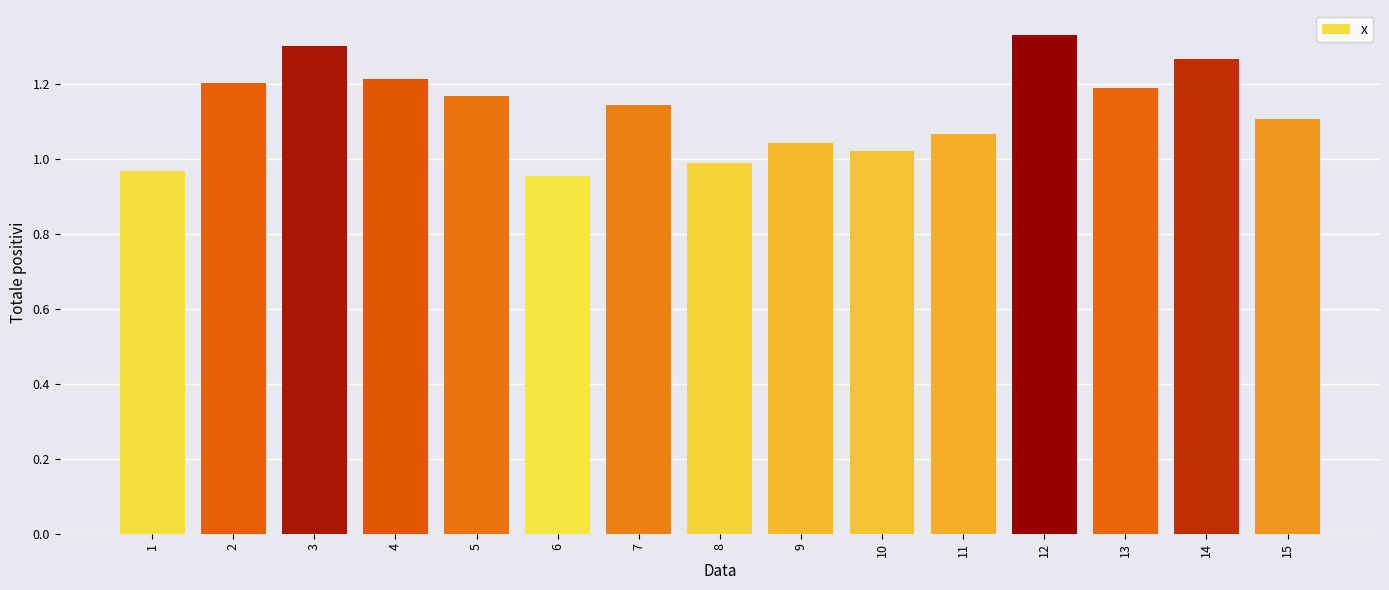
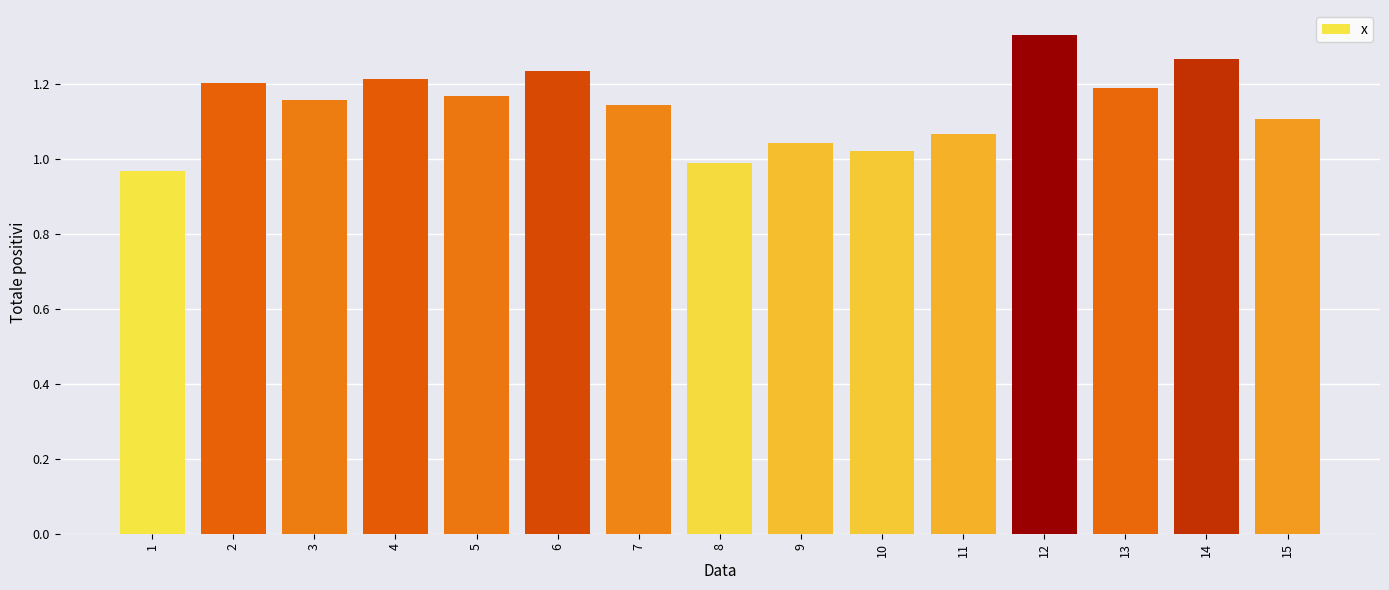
  {
    "1": 0.97,
    "2": 1.20,
-   "3": 1.30,
+   "3": 1.16,
    "4": 1.21,
    "5": 1.17,
-   "6": 0.95,
+   "6": 1.24,
    "7": 1.15,
    "8": 0.99,
    "9": 1.04,
    "10": 1.02,
    "11": 1.07,
    "12": 1.33,
    "13": 1.19,
    "14": 1.27,
    "15": 1.11
  }
